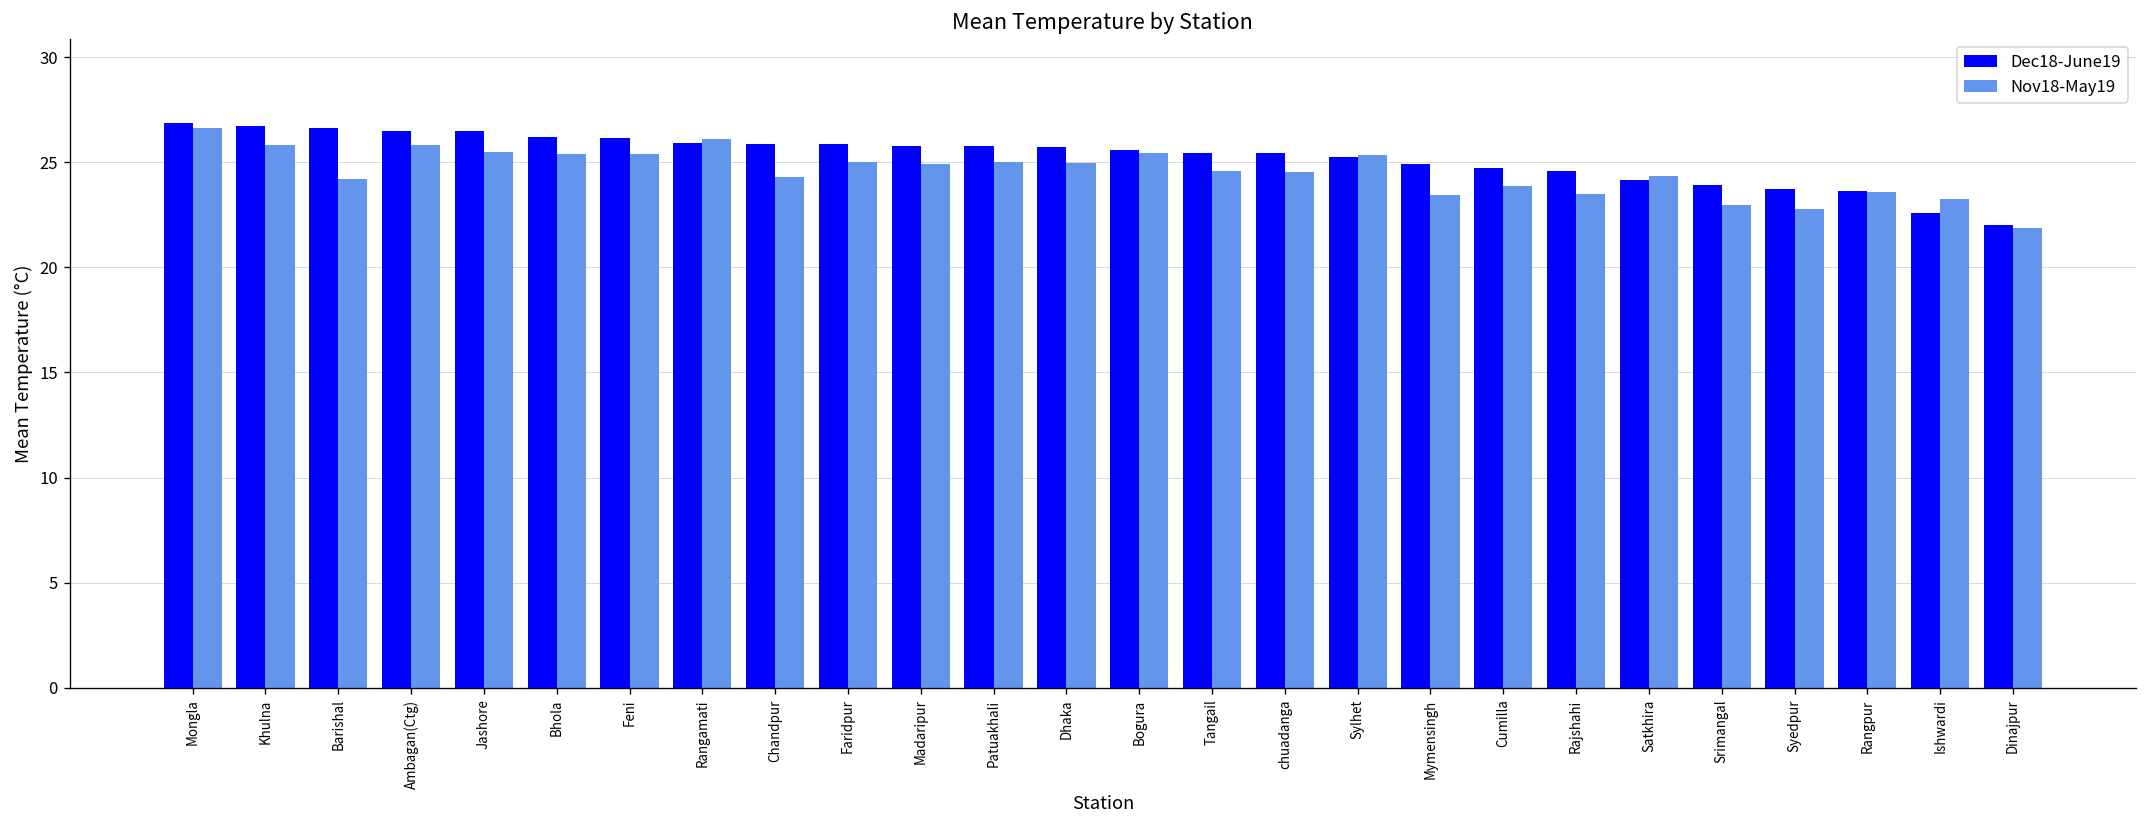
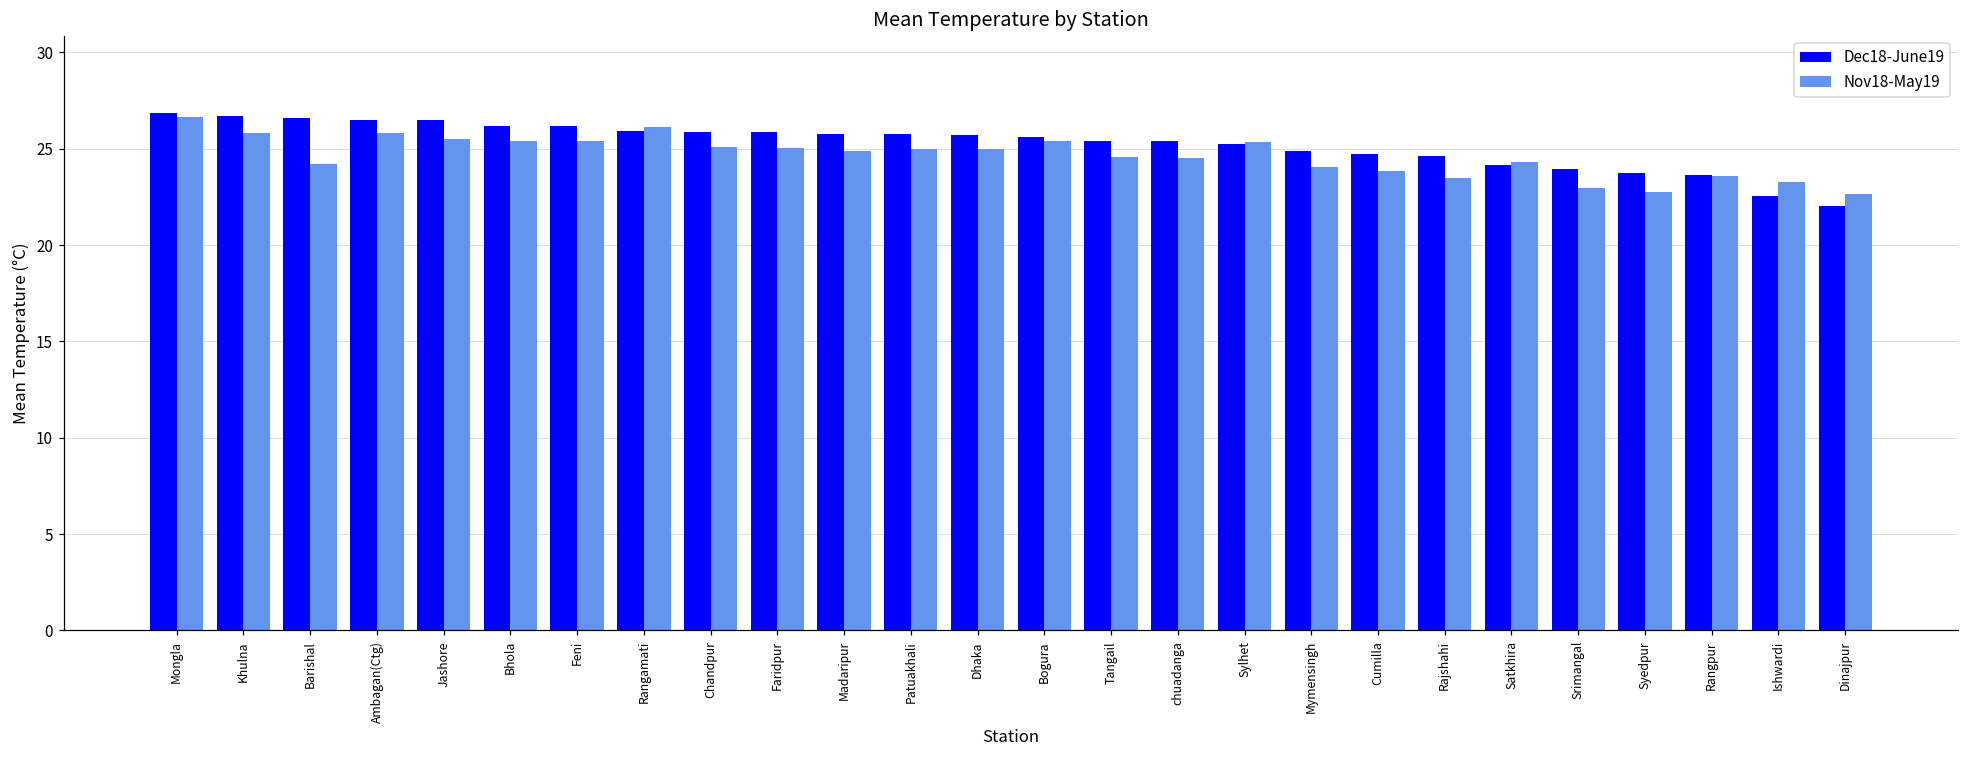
  {
    "Dec18-June19": {
      "Mongla": 26.9,
      "Khulna": 26.7,
      "Barishal": 26.6,
      "Ambagan(Ctg)": 26.5,
      "Jashore": 26.5,
      "Bhola": 26.2,
      "Feni": 26.2,
      "Rangamati": 25.9,
      "Chandpur": 25.9,
      "Faridpur": 25.9,
      "Madaripur": 25.8,
      "Patuakhali": 25.8,
      "Dhaka": 25.7,
      "Bogura": 25.6,
      "Tangail": 25.4,
      "chuadanga": 25.4,
      "Sylhet": 25.3,
      "Mymensingh": 24.9,
      "Cumilla": 24.7,
      "Rajshahi": 24.6,
      "Satkhira": 24.2,
      "Srimangal": 23.9,
      "Syedpur": 23.7,
      "Rangpur": 23.6,
      "Ishwardi": 22.6,
      "Dinajpur": 22.0
    },
    "Nov18-May19": {
      "Mongla": 26.7,
      "Khulna": 25.8,
      "Barishal": 24.2,
      "Ambagan(Ctg)": 25.8,
      "Jashore": 25.5,
      "Bhola": 25.4,
      "Feni": 25.4,
      "Rangamati": 26.1,
-     "Chandpur": 24.3,
+     "Chandpur": 25.1,
      "Faridpur": 25.0,
      "Madaripur": 24.9,
      "Patuakhali": 25.0,
      "Dhaka": 25.0,
      "Bogura": 25.4,
      "Tangail": 24.6,
      "chuadanga": 24.5,
      "Sylhet": 25.4,
-     "Mymensingh": 23.5,
+     "Mymensingh": 24.0,
      "Cumilla": 23.9,
      "Rajshahi": 23.5,
      "Satkhira": 24.3,
      "Srimangal": 23.0,
      "Syedpur": 22.8,
      "Rangpur": 23.6,
      "Ishwardi": 23.3,
-     "Dinajpur": 21.9
+     "Dinajpur": 22.6
    }
  }
